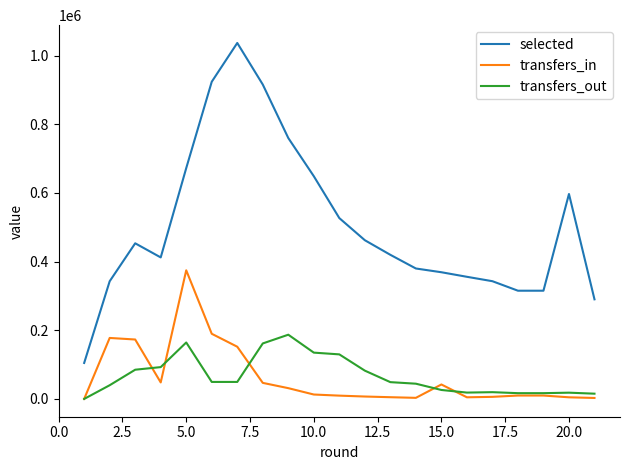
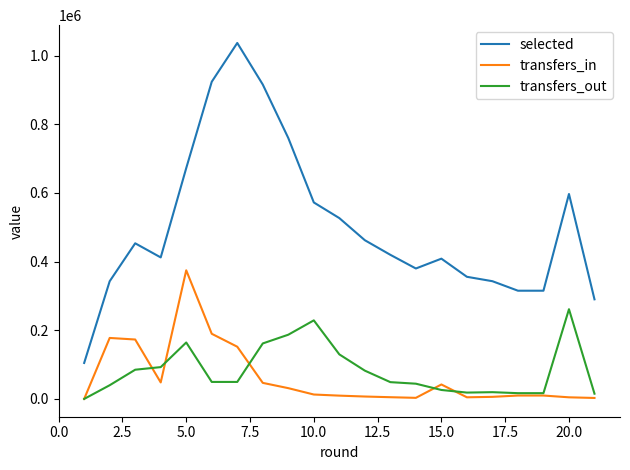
  {
    "selected": {
      "5.0": 670000,
-     "10.0": 650000,
-     "15.0": 370000,
+     "10.0": 570000,
+     "15.0": 410000,
      "20.0": 600000
    },
    "transfers_in": {
      "5.0": 370000,
      "10.0": 10000,
      "15.0": 40000,
      "20.0": 0
    },
    "transfers_out": {
      "5.0": 160000,
-     "10.0": 130000,
+     "10.0": 230000,
      "15.0": 30000,
-     "20.0": 20000
+     "20.0": 260000
    }
  }
